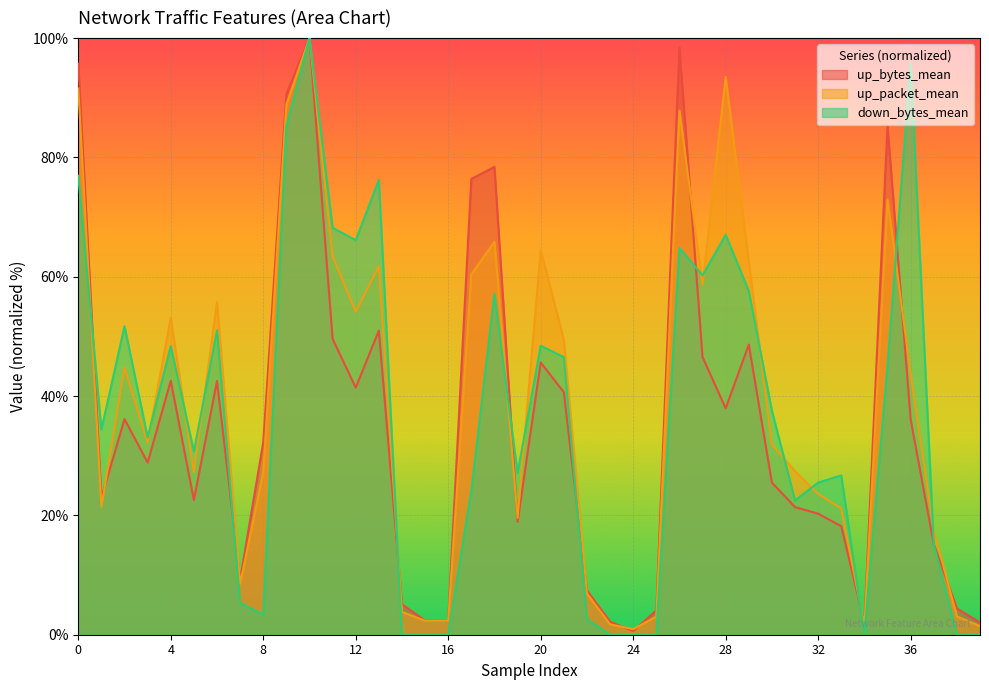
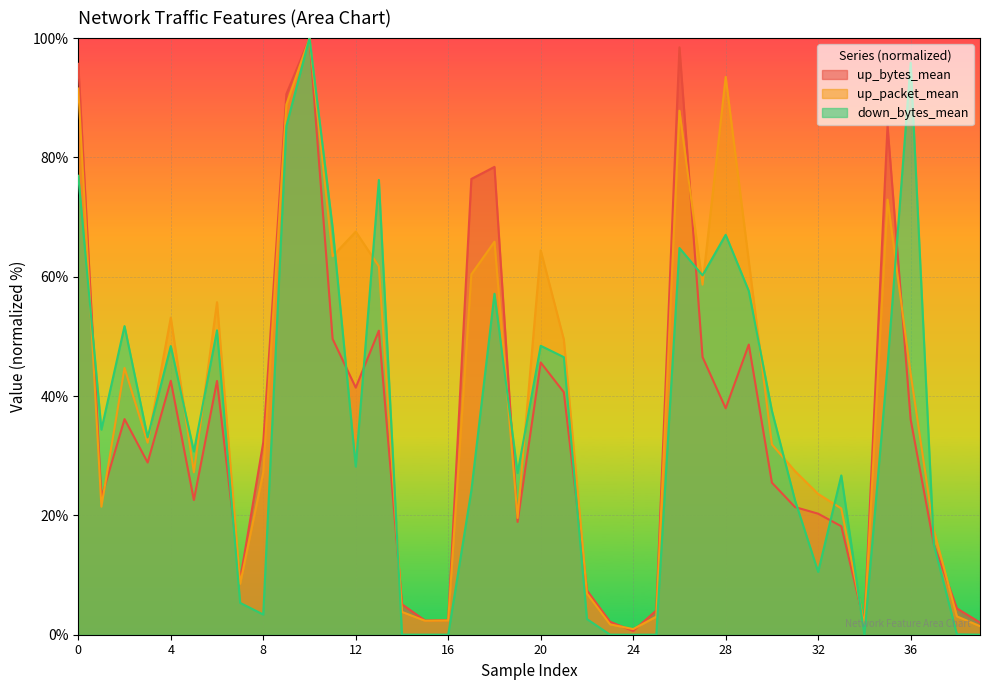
  {
    "up_bytes_mean": {
      "0": "96%",
      "4": "43%",
      "8": "32%",
      "12": "41%",
      "20": "46%",
      "28": "38%",
      "32": "20%",
      "36": "36%"
    },
    "up_packet_mean": {
      "0": "92%",
      "4": "53%",
      "8": "27%",
-     "12": "54%",
+     "12": "68%",
      "20": "64%",
      "28": "93%",
      "32": "24%",
      "36": "44%"
    },
    "down_bytes_mean": {
      "0": "77%",
      "4": "48%",
      "8": "3%",
-     "12": "66%",
+     "12": "28%",
      "16": "0%",
      "20": "48%",
      "24": "0%",
      "28": "67%",
-     "32": "26%"
+     "32": "11%"
    }
  }
